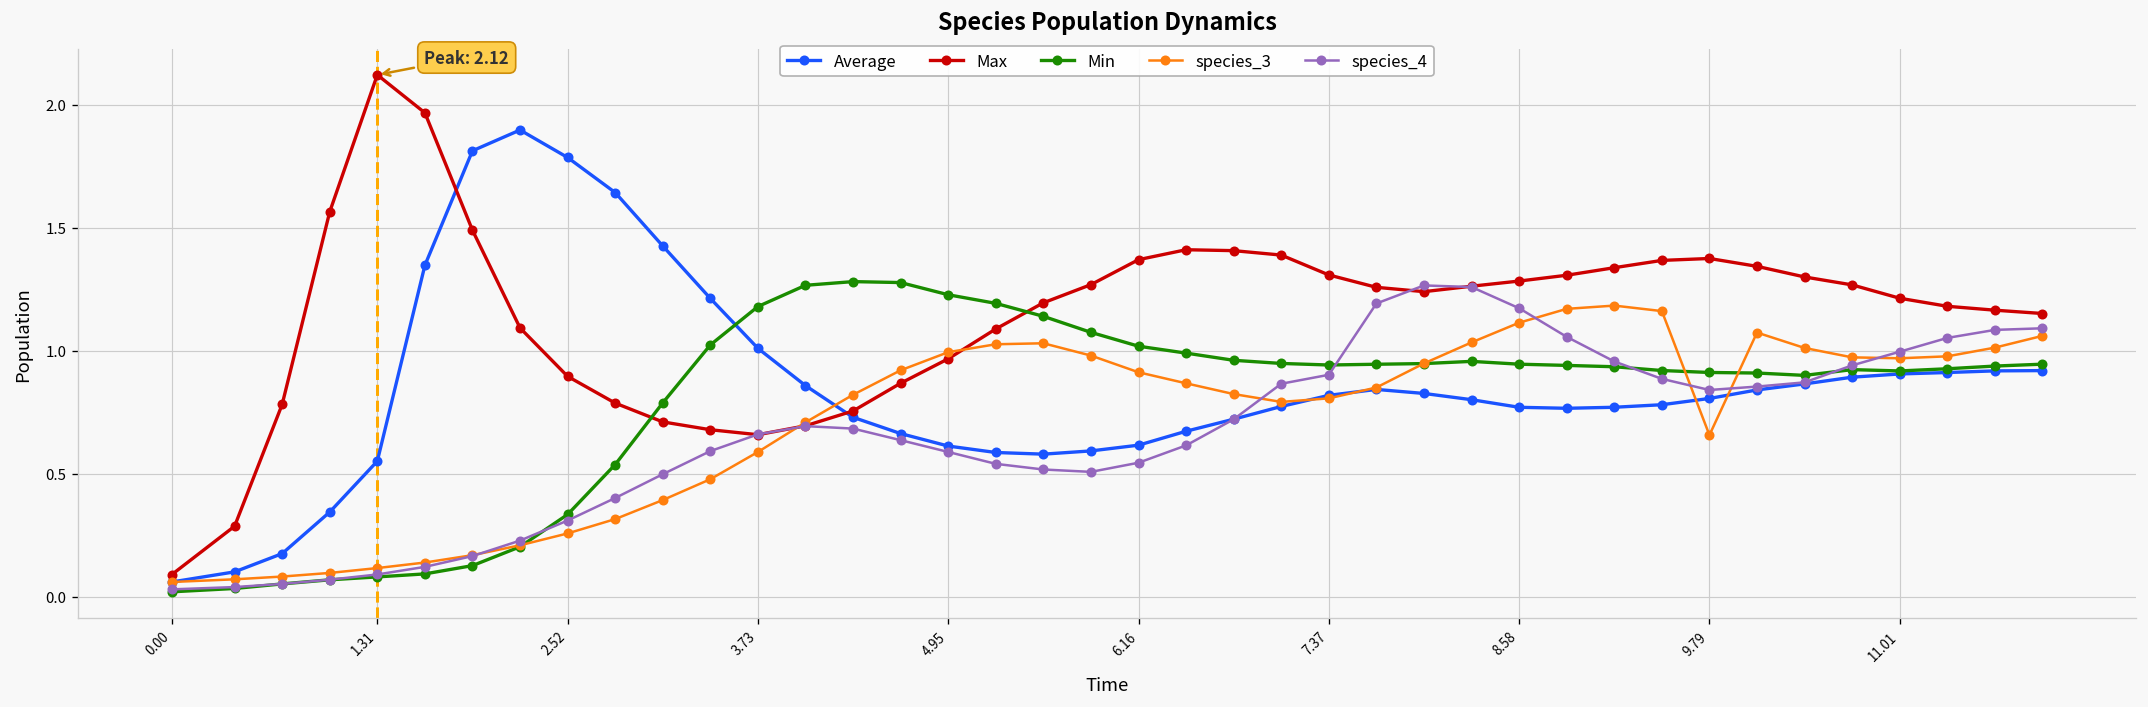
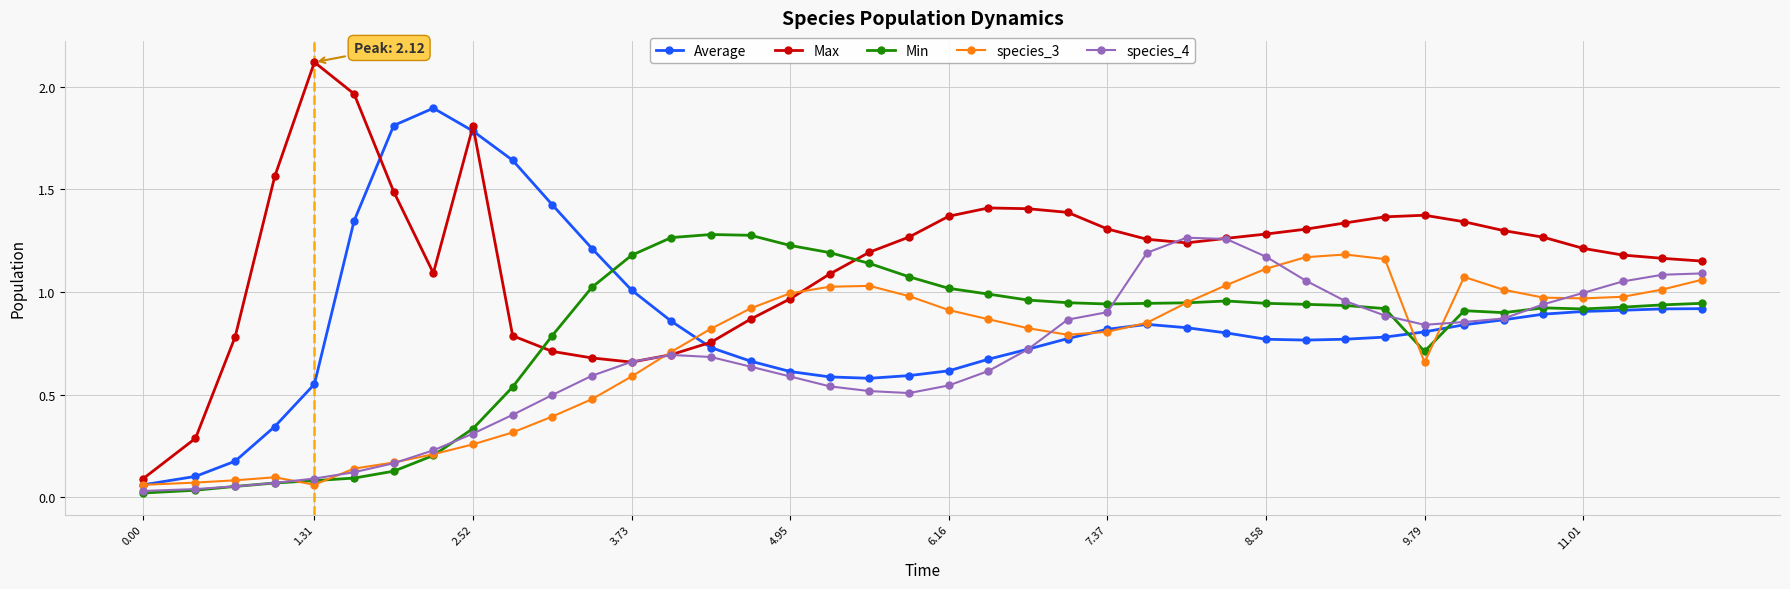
  {
    "Average": {
      "1.31": 0.55,
      "2.52": 1.78,
      "3.73": 1.01,
      "4.95": 0.61,
      "6.16": 0.62,
      "8.58": 0.77,
      "9.79": 0.81
    },
    "Max": {
      "0.00": 0.09,
-     "2.52": 0.90,
+     "2.52": 1.81,
      "4.95": 0.97,
      "6.16": 1.37,
      "7.37": 1.31,
      "8.58": 1.28,
      "9.79": 1.37,
      "11.01": 1.21
    },
    "Min": {
      "2.52": 0.33,
      "3.73": 1.18,
      "4.95": 1.23,
      "6.16": 1.02,
      "7.37": 0.94,
      "8.58": 0.94,
-     "9.79": 0.91
+     "9.79": 0.71
    },
    "species_3": {
-     "1.31": 0.12,
+     "1.31": 0.06,
      "2.52": 0.26,
      "3.73": 0.59,
      "4.95": 0.99,
      "6.16": 0.91,
      "8.58": 1.11,
      "9.79": 0.66,
      "11.01": 0.97
    },
    "species_4": {
      "2.52": 0.31,
      "4.95": 0.59,
      "6.16": 0.54,
      "7.37": 0.90,
      "8.58": 1.17,
      "9.79": 0.84,
      "11.01": 1.00
    }
  }
